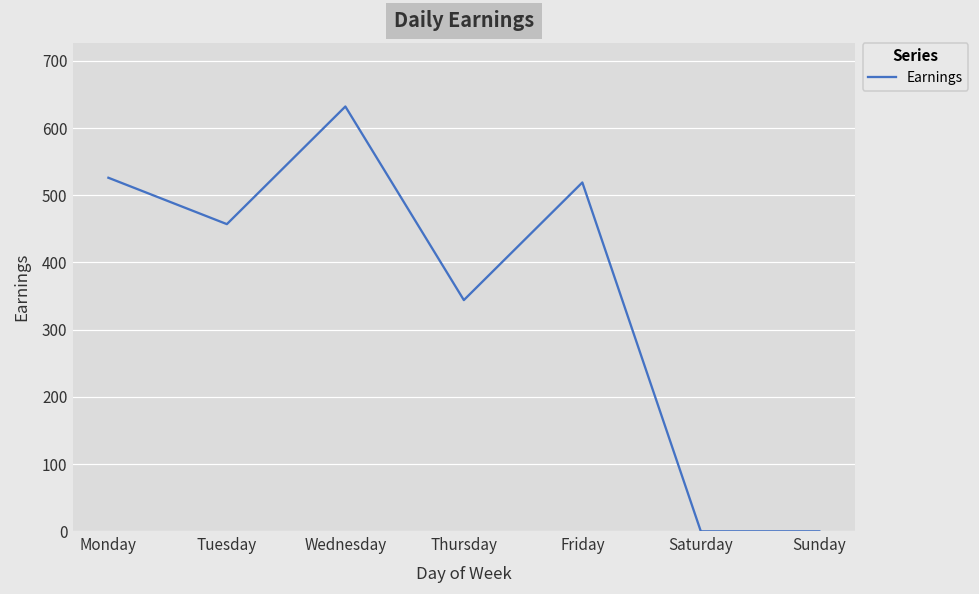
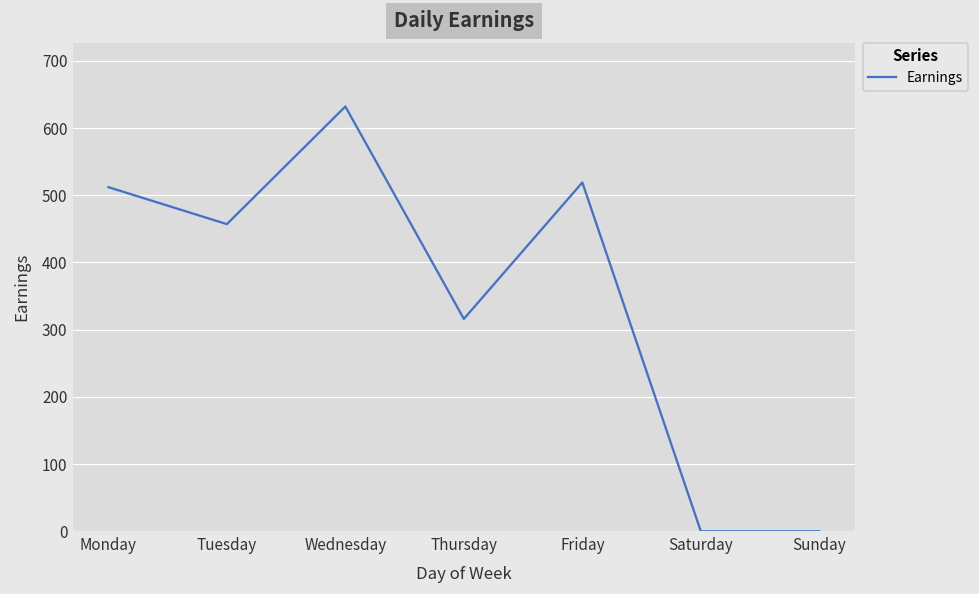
  {
-   "Monday": 530,
+   "Monday": 510,
    "Tuesday": 460,
    "Wednesday": 630,
-   "Thursday": 340,
+   "Thursday": 320,
    "Friday": 520,
    "Saturday": 0,
    "Sunday": 0
  }
